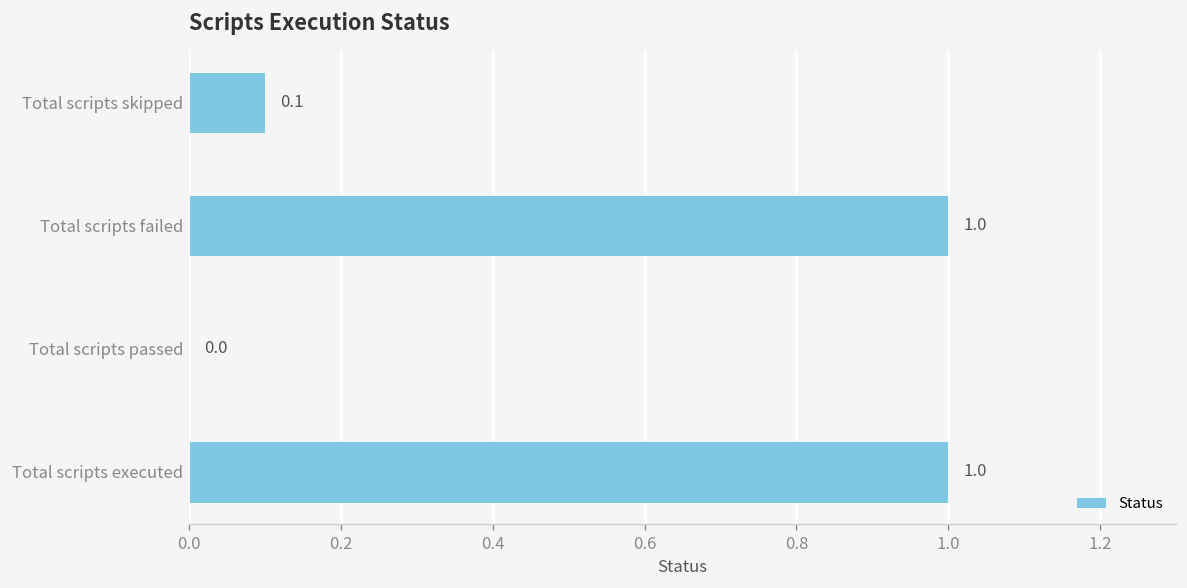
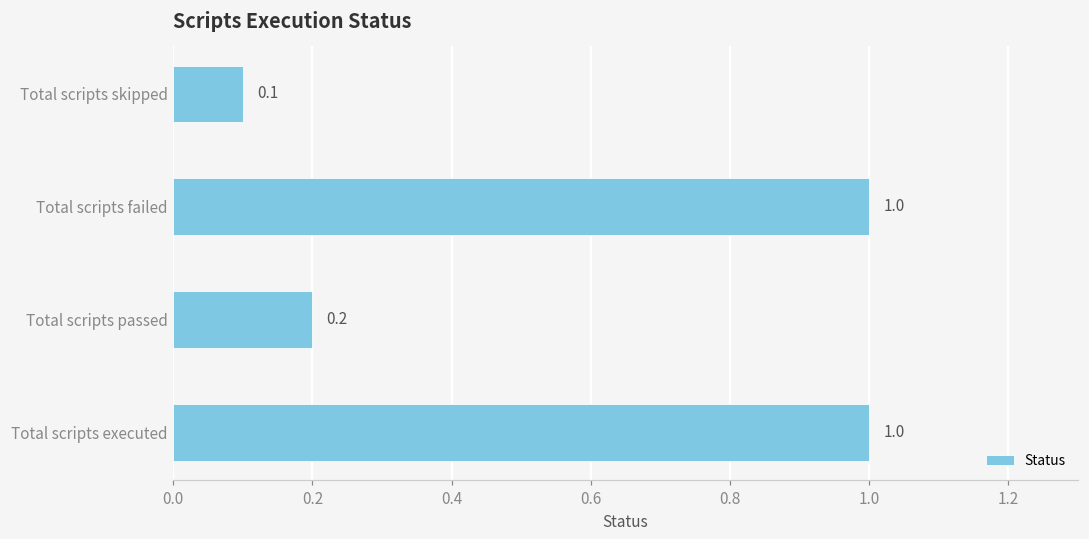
  {
    "Total scripts skipped": 0.1,
    "Total scripts failed": 1.0,
-   "Total scripts passed": 0.0,
+   "Total scripts passed": 0.2,
    "Total scripts executed": 1.0
  }
